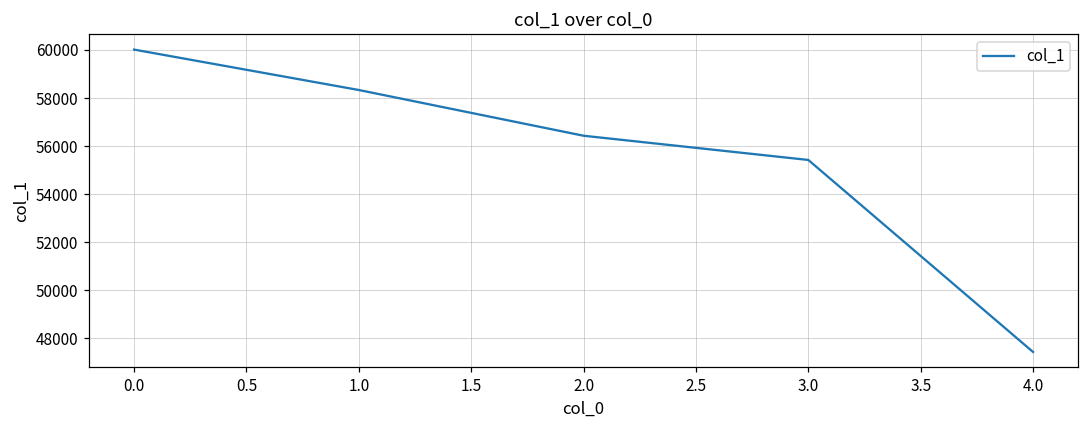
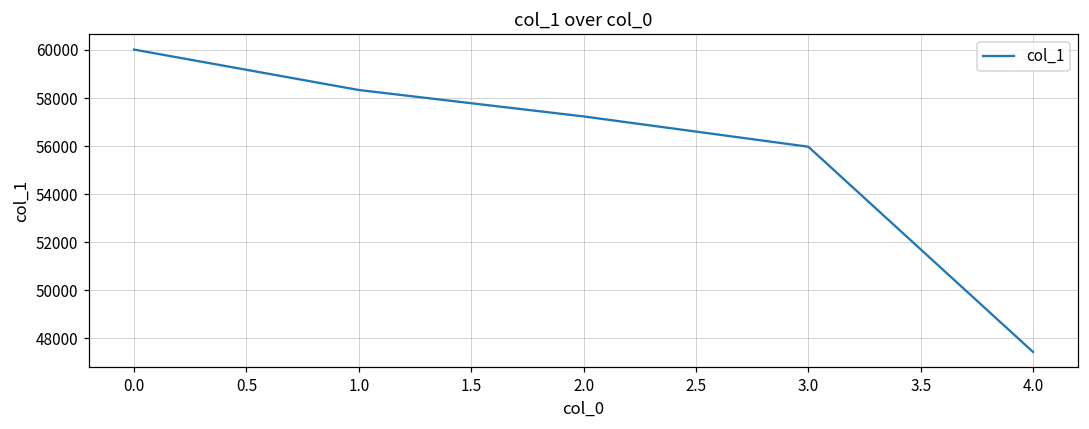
  {
    "0.0": 60000,
    "1.0": 58300,
-   "2.0": 56400,
-   "3.0": 55400,
+   "2.0": 57200,
+   "3.0": 56000,
    "4.0": 47400
  }
